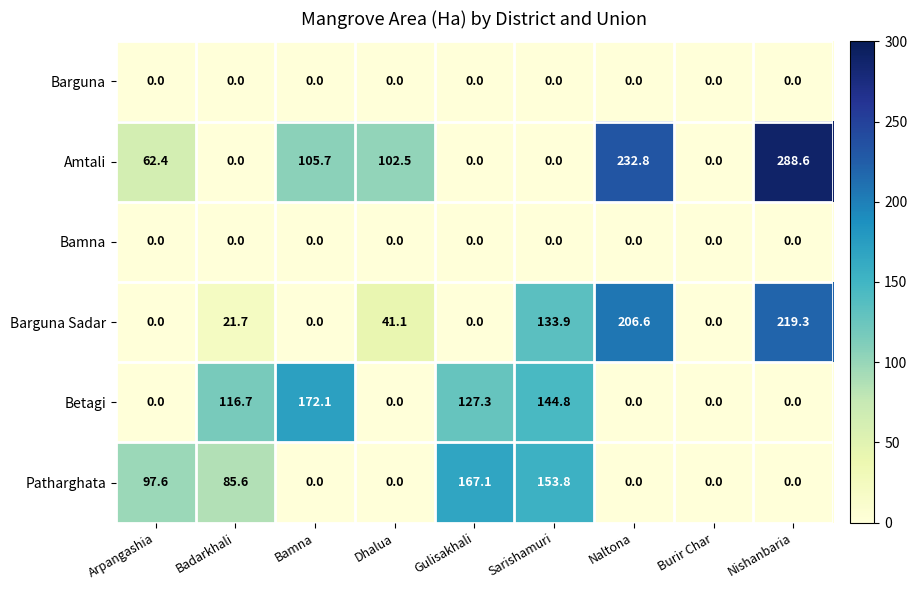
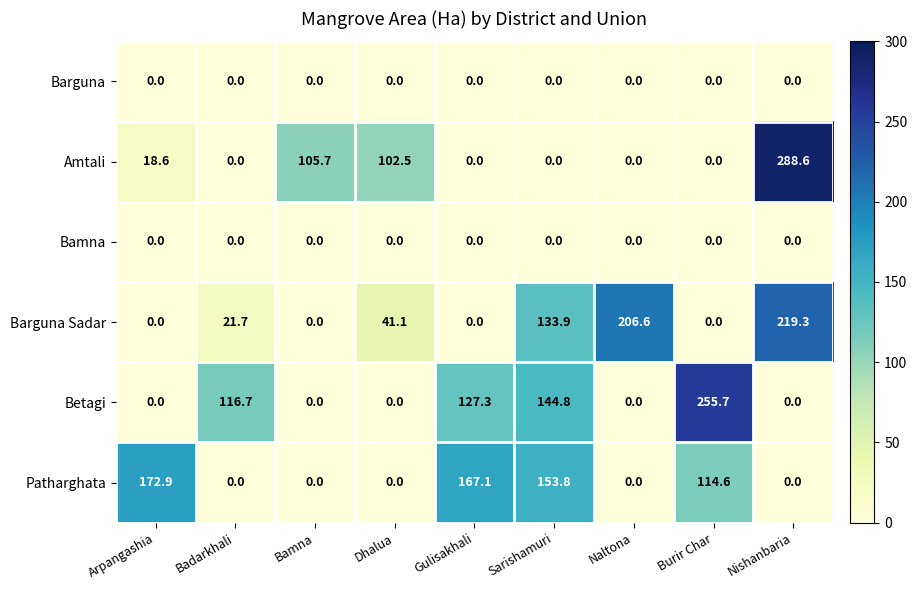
  {
    "Barguna": {
      "Arpangashia": 0.0,
      "Badarkhali": 0.0,
      "Bamna": 0.0,
      "Dhalua": 0.0,
      "Gulisakhali": 0.0,
      "Sarishamuri": 0.0,
      "Naltona": 0.0,
      "Burir Char": 0.0,
      "Nishanbaria": 0.0
    },
    "Amtali": {
-     "Arpangashia": 62.4,
+     "Arpangashia": 18.6,
      "Badarkhali": 0.0,
      "Bamna": 105.7,
      "Dhalua": 102.5,
      "Gulisakhali": 0.0,
      "Sarishamuri": 0.0,
-     "Naltona": 232.8,
+     "Naltona": 0.0,
      "Burir Char": 0.0,
      "Nishanbaria": 288.6
    },
    "Bamna": {
      "Arpangashia": 0.0,
      "Badarkhali": 0.0,
      "Bamna": 0.0,
      "Dhalua": 0.0,
      "Gulisakhali": 0.0,
      "Sarishamuri": 0.0,
      "Naltona": 0.0,
      "Burir Char": 0.0,
      "Nishanbaria": 0.0
    },
    "Barguna Sadar": {
      "Arpangashia": 0.0,
      "Badarkhali": 21.7,
      "Bamna": 0.0,
      "Dhalua": 41.1,
      "Gulisakhali": 0.0,
      "Sarishamuri": 133.9,
      "Naltona": 206.6,
      "Burir Char": 0.0,
      "Nishanbaria": 219.3
    },
    "Betagi": {
      "Arpangashia": 0.0,
      "Badarkhali": 116.7,
-     "Bamna": 172.1,
+     "Bamna": 0.0,
      "Dhalua": 0.0,
      "Gulisakhali": 127.3,
      "Sarishamuri": 144.8,
      "Naltona": 0.0,
-     "Burir Char": 0.0,
+     "Burir Char": 255.7,
      "Nishanbaria": 0.0
    },
    "Patharghata": {
-     "Arpangashia": 97.6,
-     "Badarkhali": 85.6,
+     "Arpangashia": 172.9,
+     "Badarkhali": 0.0,
      "Bamna": 0.0,
      "Dhalua": 0.0,
      "Gulisakhali": 167.1,
      "Sarishamuri": 153.8,
      "Naltona": 0.0,
-     "Burir Char": 0.0,
+     "Burir Char": 114.6,
      "Nishanbaria": 0.0
    }
  }
